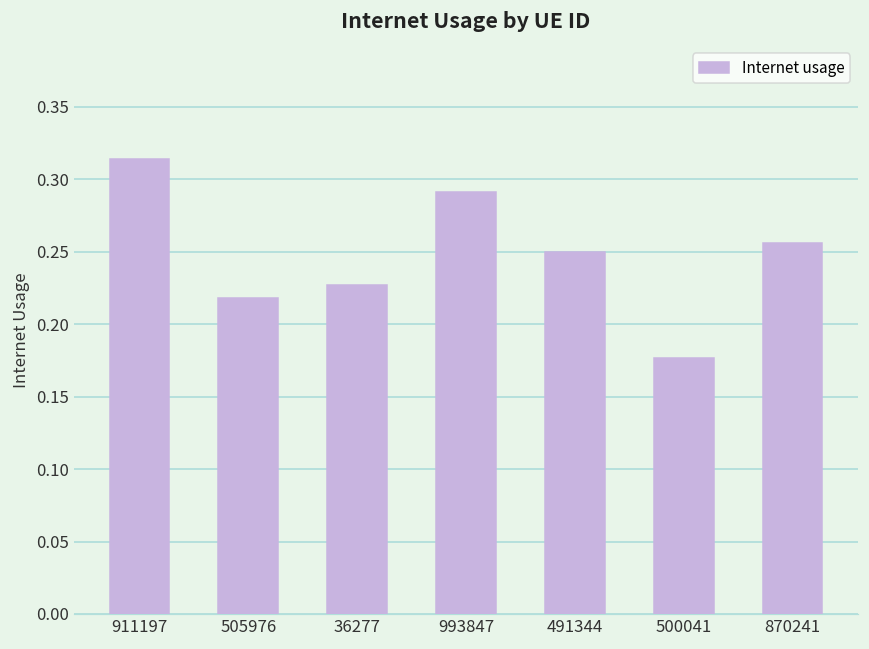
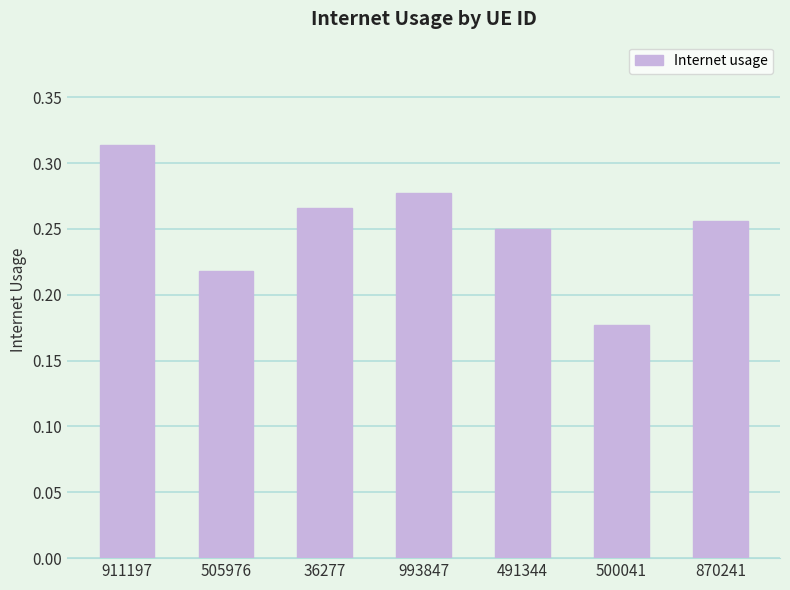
  {
    "911197": 0.314,
    "505976": 0.218,
-   "36277": 0.227,
-   "993847": 0.291,
+   "36277": 0.266,
+   "993847": 0.277,
    "491344": 0.250,
    "500041": 0.177,
    "870241": 0.256
  }
